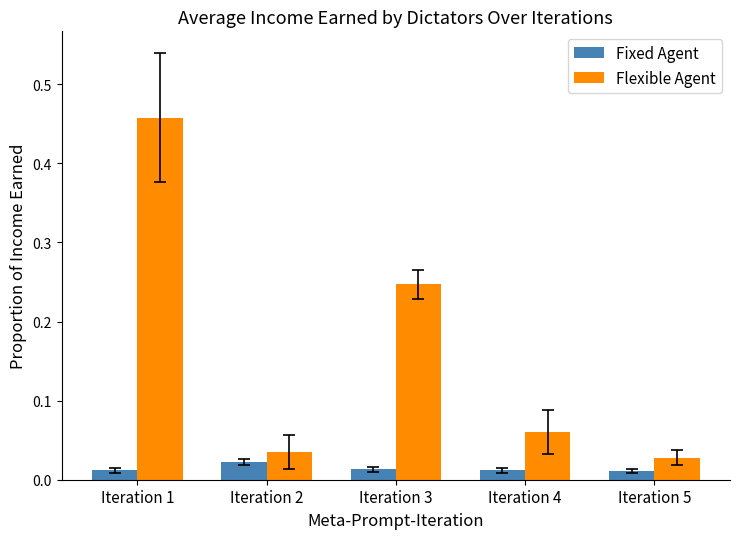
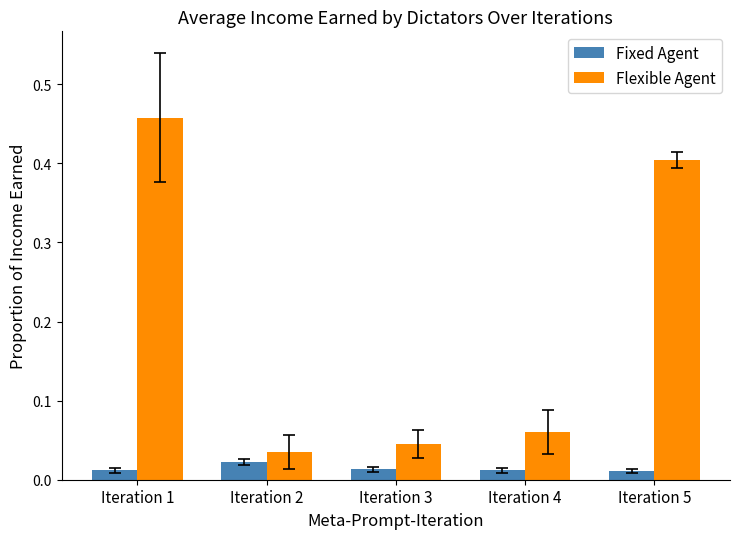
  {
    "Flexible Agent": {
      "Iteration 1": 0.46,
      "Iteration 2": 0.04,
-     "Iteration 3": 0.25,
+     "Iteration 3": 0.05,
      "Iteration 4": 0.06,
-     "Iteration 5": 0.03
+     "Iteration 5": 0.40
    }
  }
